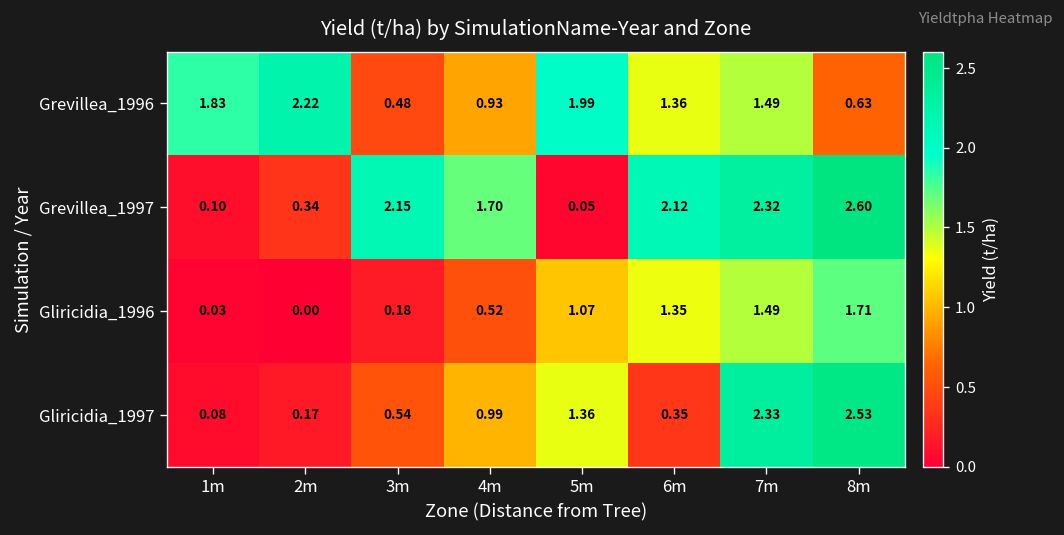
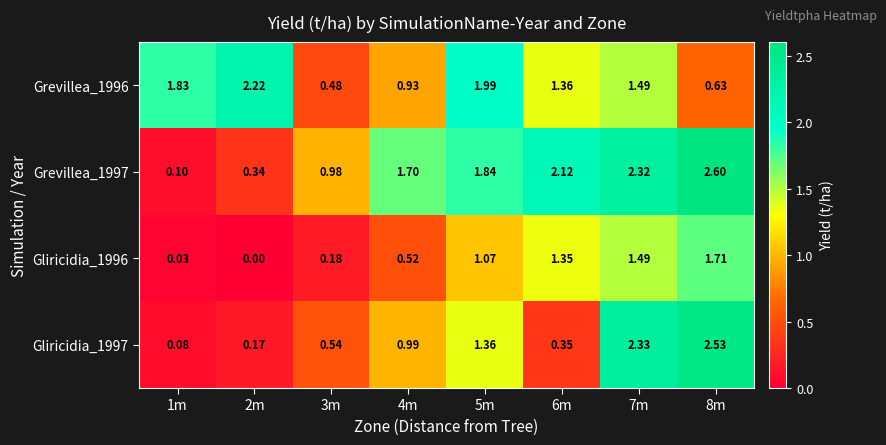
  {
    "Grevillea_1996": {
      "1m": 1.83,
      "2m": 2.22,
      "3m": 0.48,
      "4m": 0.93,
      "5m": 1.99,
      "6m": 1.36,
      "7m": 1.49,
      "8m": 0.63
    },
    "Grevillea_1997": {
      "1m": 0.10,
      "2m": 0.34,
-     "3m": 2.15,
+     "3m": 0.98,
      "4m": 1.70,
-     "5m": 0.05,
+     "5m": 1.84,
      "6m": 2.12,
      "7m": 2.32,
      "8m": 2.60
    },
    "Gliricidia_1996": {
      "1m": 0.03,
      "2m": 0.00,
      "3m": 0.18,
      "4m": 0.52,
      "5m": 1.07,
      "6m": 1.35,
      "7m": 1.49,
      "8m": 1.71
    },
    "Gliricidia_1997": {
      "1m": 0.08,
      "2m": 0.17,
      "3m": 0.54,
      "4m": 0.99,
      "5m": 1.36,
      "6m": 0.35,
      "7m": 2.33,
      "8m": 2.53
    }
  }
